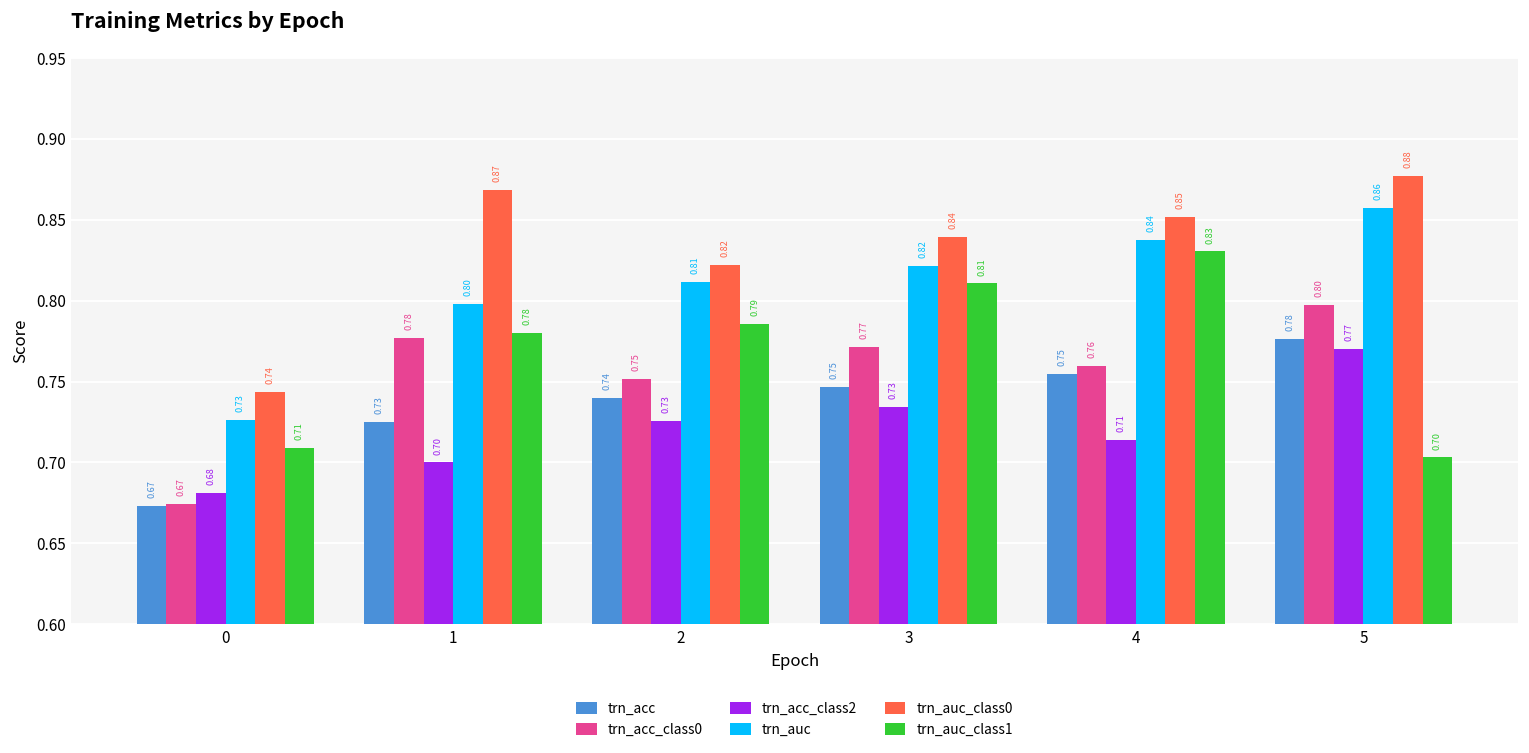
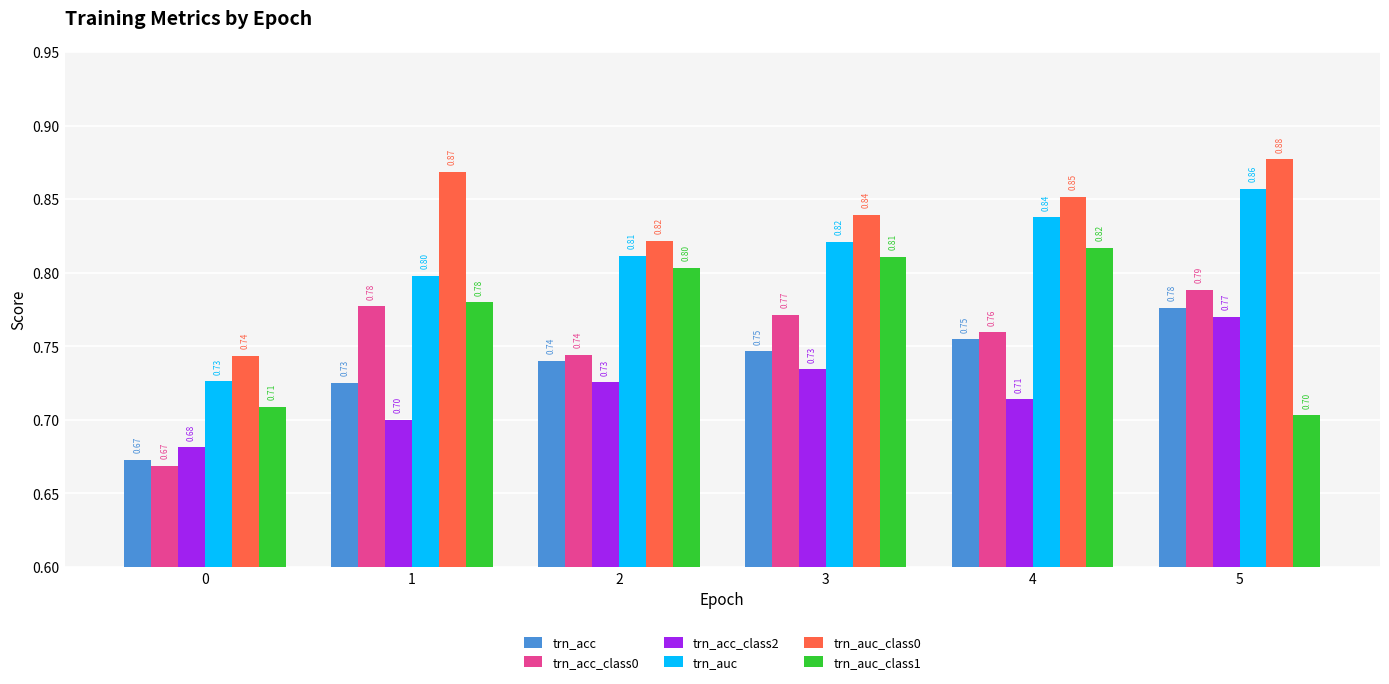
  {
    "trn_acc": {
      "0": 0.67,
      "1": 0.73,
      "2": 0.74,
      "3": 0.75,
      "4": 0.75,
      "5": 0.78
    },
    "trn_acc_class0": {
-     "0": 0.674,
+     "0": 0.669,
      "1": 0.78,
-     "2": 0.75,
+     "2": 0.74,
      "3": 0.77,
      "4": 0.76,
-     "5": 0.80
+     "5": 0.79
    },
    "trn_acc_class2": {
      "0": 0.68,
      "1": 0.70,
      "2": 0.73,
      "3": 0.73,
      "4": 0.71,
      "5": 0.77
    },
    "trn_auc": {
      "0": 0.73,
      "1": 0.80,
      "2": 0.81,
      "3": 0.82,
      "4": 0.84,
      "5": 0.86
    },
    "trn_auc_class0": {
      "0": 0.74,
      "1": 0.87,
      "2": 0.82,
      "3": 0.84,
      "4": 0.85,
      "5": 0.88
    },
    "trn_auc_class1": {
      "0": 0.71,
      "1": 0.78,
-     "2": 0.79,
+     "2": 0.80,
      "3": 0.81,
-     "4": 0.83,
+     "4": 0.82,
      "5": 0.70
    }
  }
